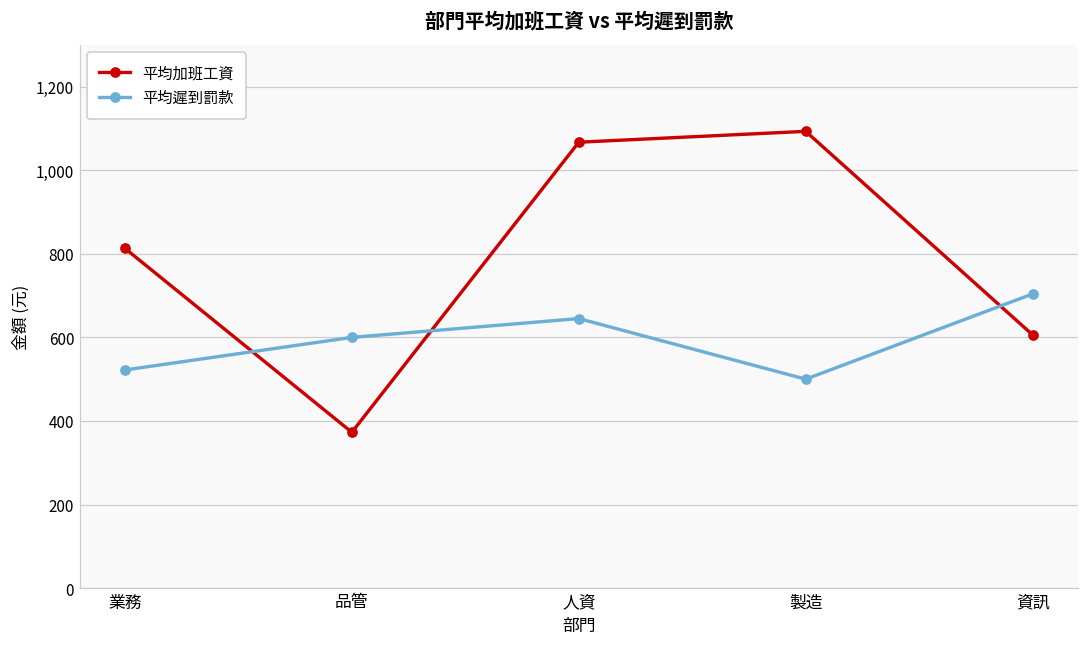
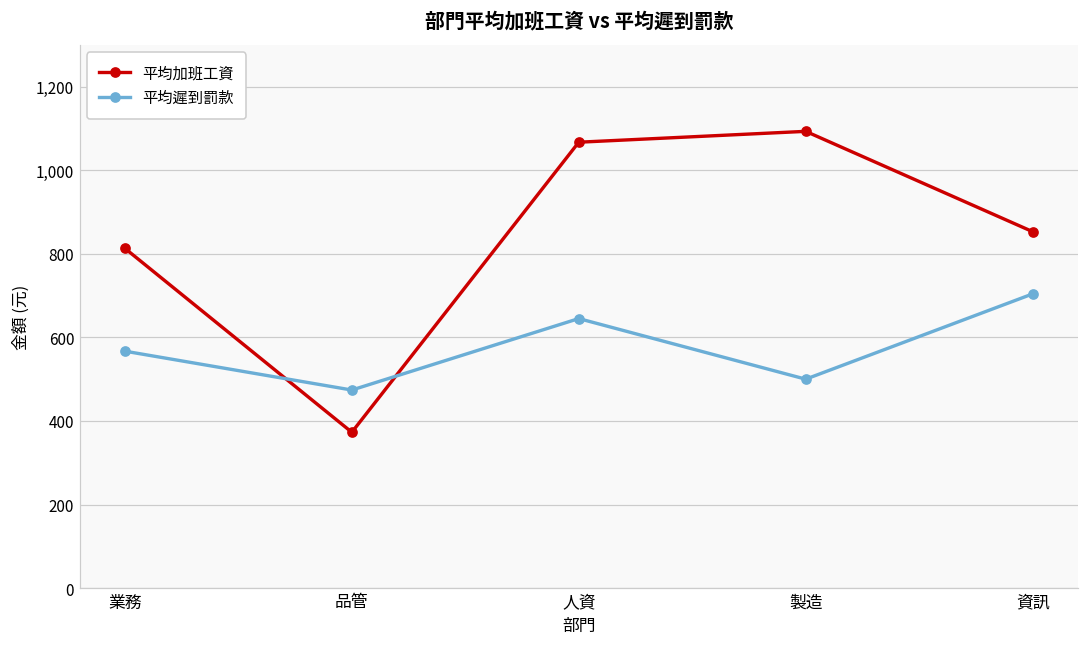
  {
    "平均加班工資": {
      "業務": "810",
      "品管": "370",
      "人資": "1,070",
      "製造": "1,090",
-     "資訊": "610"
+     "資訊": "850"
    },
    "平均遲到罰款": {
-     "業務": "520",
-     "品管": "600",
+     "業務": "570",
+     "品管": "470",
      "人資": "650",
      "製造": "500",
      "資訊": "700"
    }
  }
